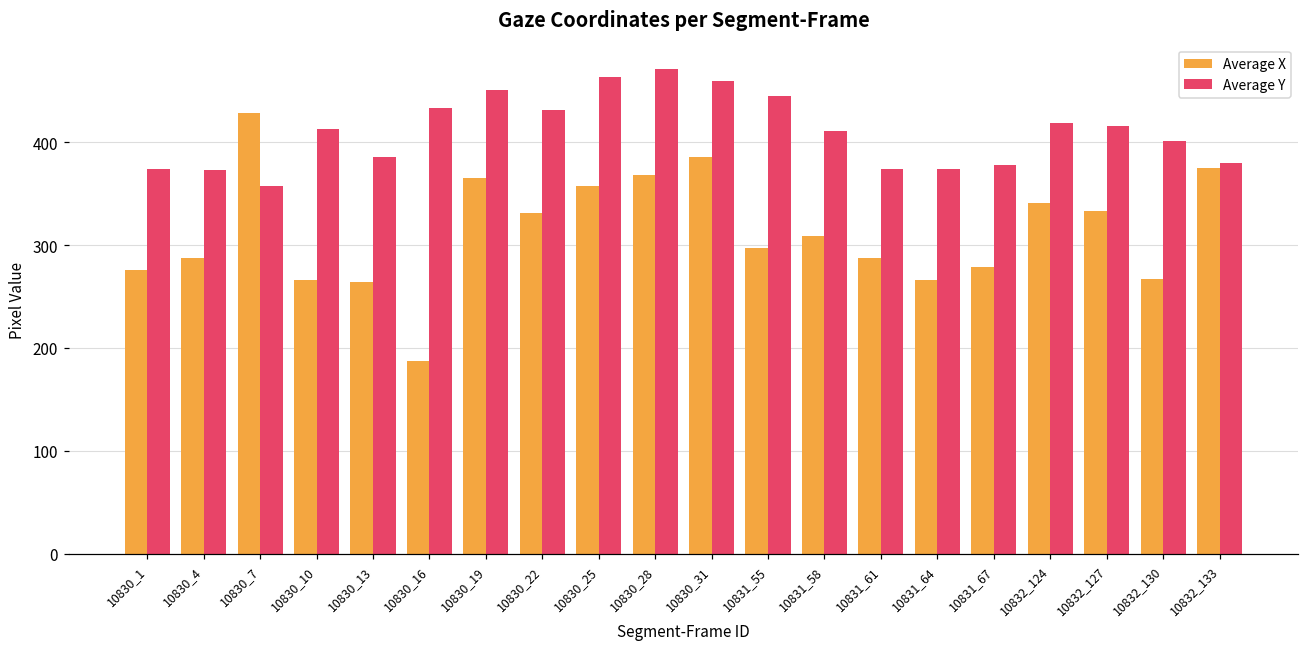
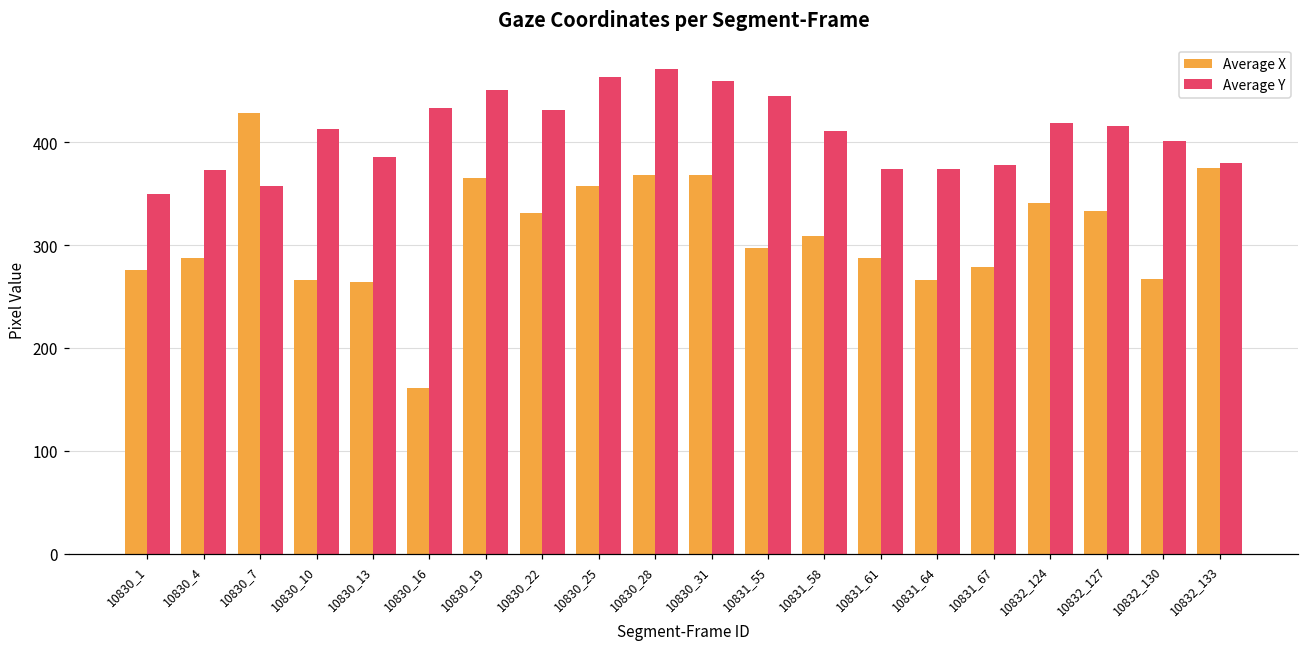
  {
    "Average X": {
      "10830_1": 280,
      "10830_4": 290,
      "10830_7": 430,
      "10830_10": 270,
      "10830_13": 260,
-     "10830_16": 190,
+     "10830_16": 160,
      "10830_19": 370,
      "10830_22": 330,
      "10830_25": 360,
      "10830_28": 370,
-     "10830_31": 390,
+     "10830_31": 370,
      "10831_55": 300,
      "10831_58": 310,
      "10831_61": 290,
      "10831_64": 270,
      "10831_67": 280,
      "10832_124": 340,
      "10832_127": 330,
      "10832_130": 270,
      "10832_133": 380
    },
    "Average Y": {
-     "10830_1": 370,
+     "10830_1": 350,
      "10830_4": 370,
      "10830_7": 360,
      "10830_10": 410,
      "10830_13": 390,
      "10830_16": 430,
      "10830_19": 450,
      "10830_22": 430,
      "10830_25": 460,
      "10830_28": 470,
      "10830_31": 460,
      "10831_55": 450,
      "10831_58": 410,
      "10831_61": 370,
      "10831_64": 370,
      "10831_67": 380,
      "10832_124": 420,
      "10832_127": 420,
      "10832_130": 400,
      "10832_133": 380
    }
  }
